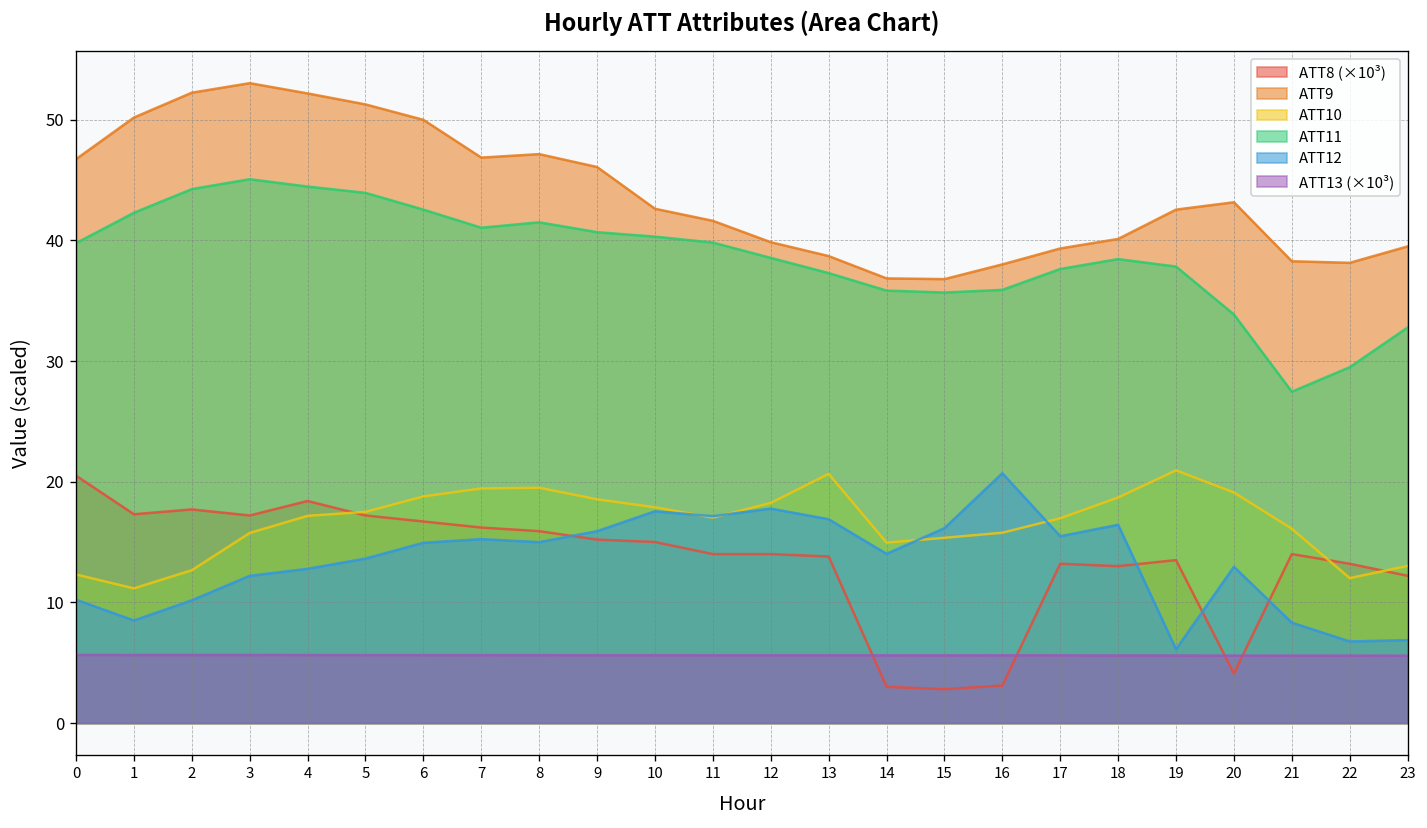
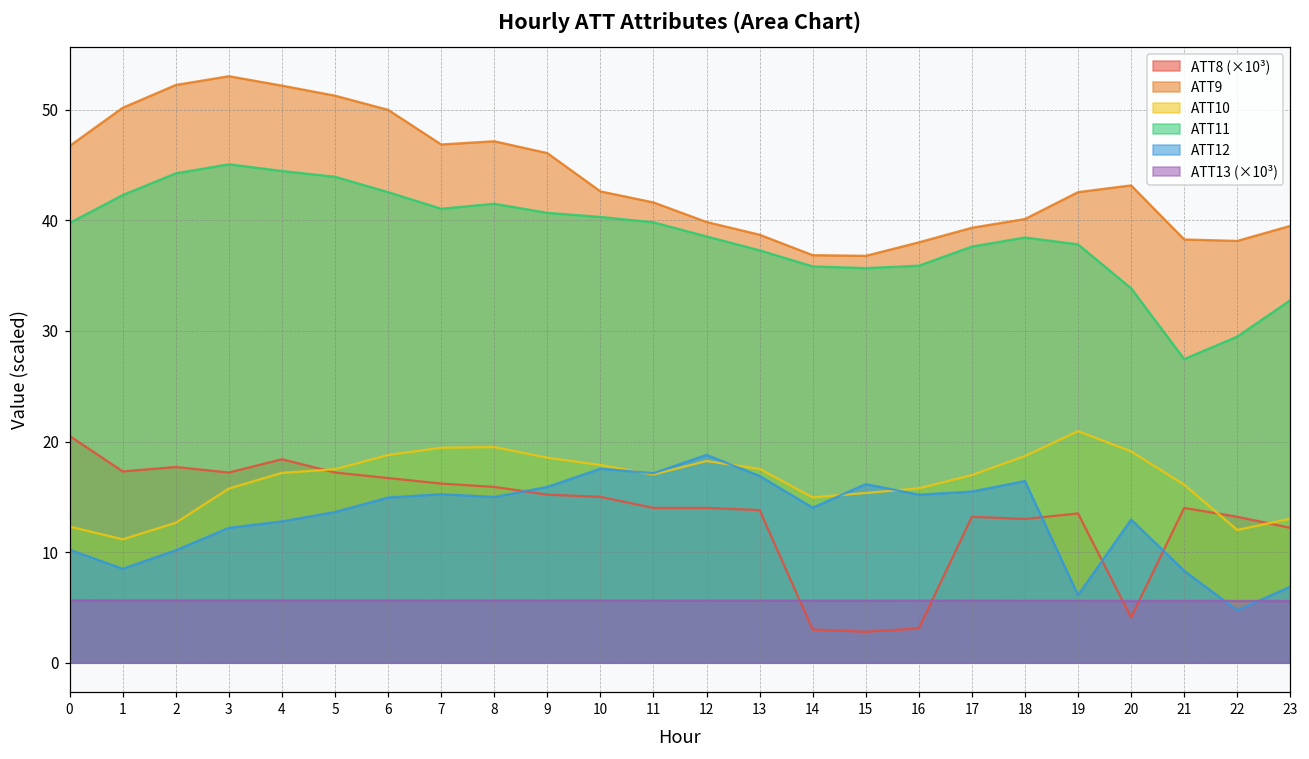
  {
    "ATT10": {
      "0": 12.3,
      "1": 11.2,
      "2": 12.7,
      "3": 15.8,
      "4": 17.2,
      "5": 17.5,
      "6": 18.8,
      "7": 19.4,
      "8": 19.5,
      "9": 18.5,
      "10": 17.9,
      "12": 18.2,
-     "13": 20.7,
+     "13": 17.5,
      "14": 15.0,
      "15": 15.4,
      "16": 15.8,
      "17": 17.0,
      "18": 18.7,
      "19": 20.9,
      "20": 19.1,
      "21": 16.1,
      "22": 12.0,
      "23": 13.0
    },
    "ATT11": {
      "0": 39.8,
      "1": 42.3,
      "2": 44.3,
      "3": 45.1,
      "4": 44.5,
      "5": 43.9,
      "6": 42.6,
      "7": 41.1,
      "8": 41.5,
      "9": 40.7,
      "10": 40.3,
      "11": 39.8,
      "12": 38.6,
      "13": 37.3,
      "14": 35.8,
      "15": 35.7,
      "16": 35.9,
      "17": 37.6,
      "18": 38.5,
      "19": 37.8,
      "20": 33.9,
      "21": 27.5,
      "22": 29.5,
      "23": 32.8
    },
    "ATT12": {
      "0": 10.2,
      "1": 8.5,
      "2": 10.2,
      "3": 12.2,
      "4": 12.8,
      "5": 13.6,
      "6": 14.9,
      "7": 15.2,
      "8": 15.0,
      "9": 15.9,
      "10": 17.6,
-     "12": 17.8,
+     "12": 18.8,
      "13": 16.9,
      "14": 14.0,
      "15": 16.2,
-     "16": 20.7,
+     "16": 15.2,
      "17": 15.5,
      "18": 16.4,
      "19": 6.1,
      "20": 13.0,
      "21": 8.3,
-     "22": 6.8,
+     "22": 4.7,
      "23": 6.9
    },
    "ATT13 (×10³)": {
      "0": 5.6,
      "1": 5.6,
      "2": 5.6,
      "3": 5.6,
      "4": 5.6,
      "5": 5.6,
      "6": 5.6,
      "7": 5.6,
      "8": 5.6,
      "9": 5.6,
      "10": 5.6,
      "11": 5.6,
      "12": 5.6,
      "13": 5.6,
      "14": 5.6,
      "15": 5.6,
      "16": 5.6,
      "17": 5.6,
      "18": 5.6,
      "19": 5.6,
      "20": 5.6,
      "21": 5.6,
      "22": 5.6,
      "23": 5.6
    }
  }
